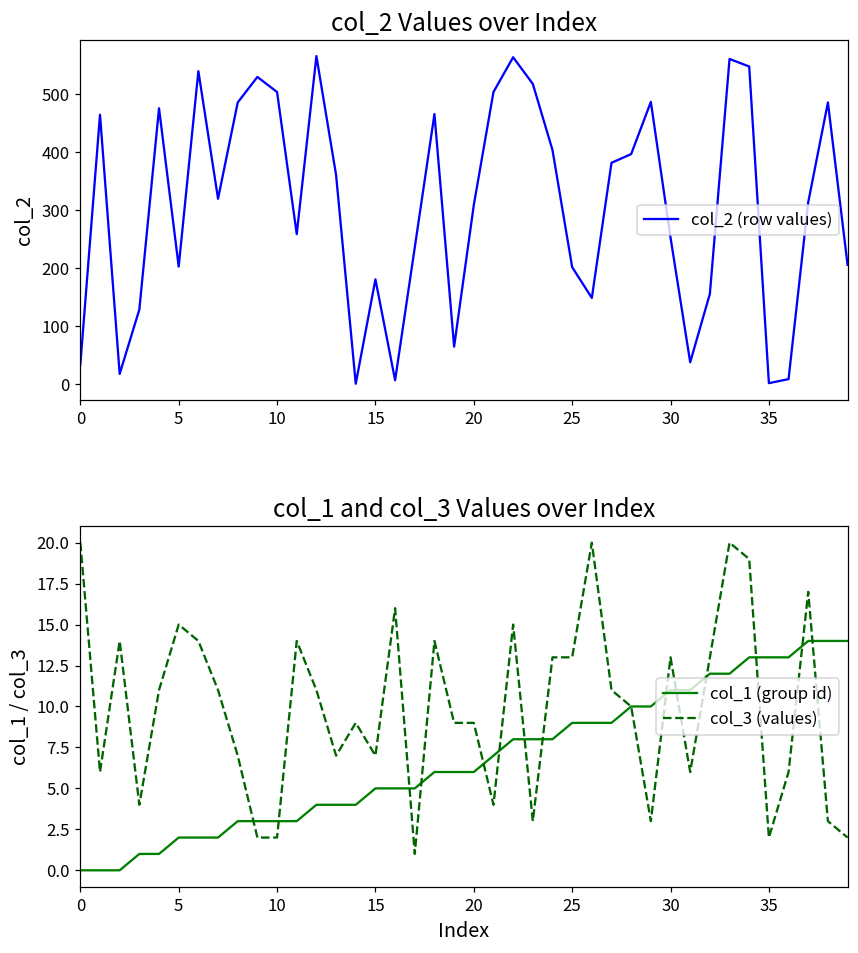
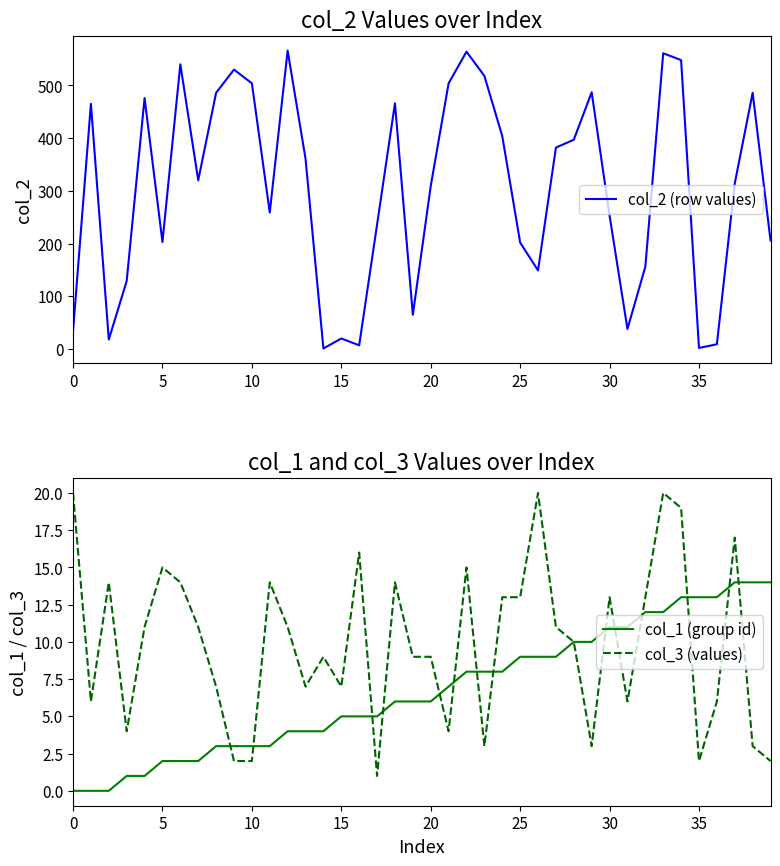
  {
    "col_2 Values over Index": {
      "0": 30,
      "5": 200,
      "10": 500,
-     "15": 180,
+     "15": 20,
      "20": 310,
      "25": 200,
      "30": 250,
      "35": 0
    }
  }
